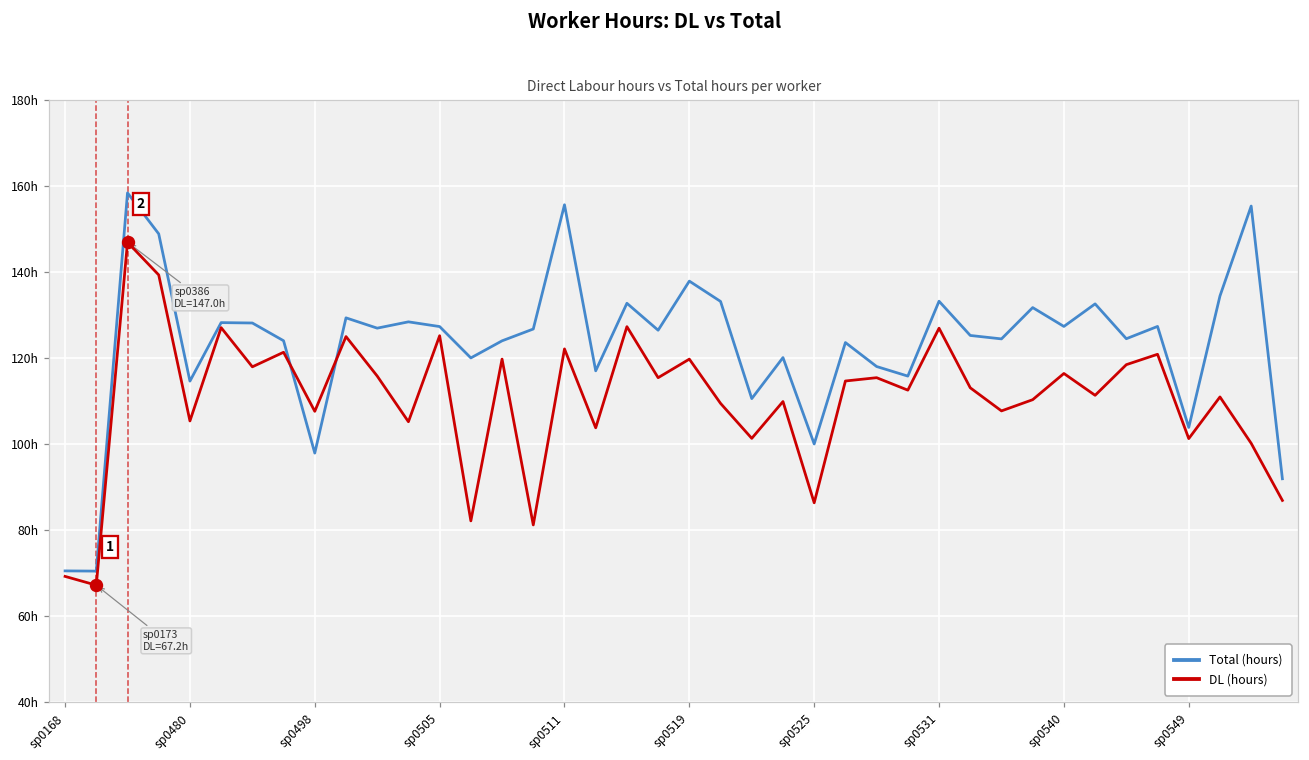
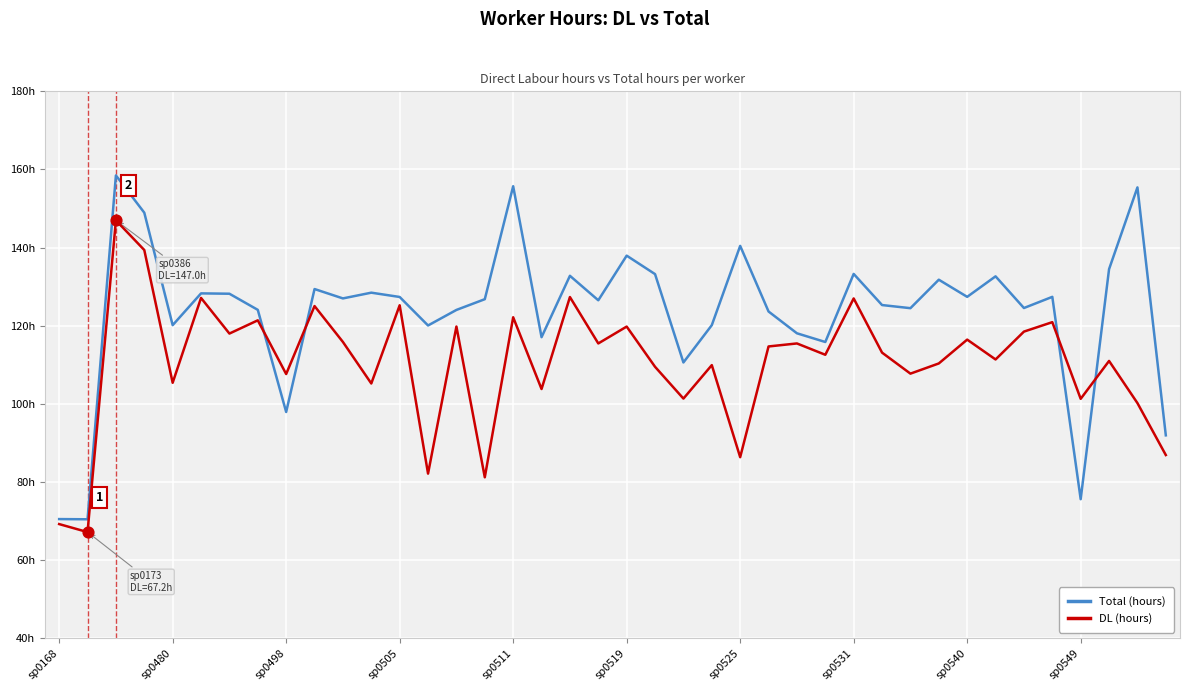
  {
    "Total (hours)": {
      "sp0168": "70h",
-     "sp0480": "115h",
+     "sp0480": "120h",
      "sp0498": "98h",
      "sp0505": "127h",
      "sp0511": "156h",
      "sp0519": "138h",
-     "sp0525": "100h",
+     "sp0525": "140h",
      "sp0531": "133h",
      "sp0540": "127h",
-     "sp0549": "104h"
+     "sp0549": "76h"
    }
  }
